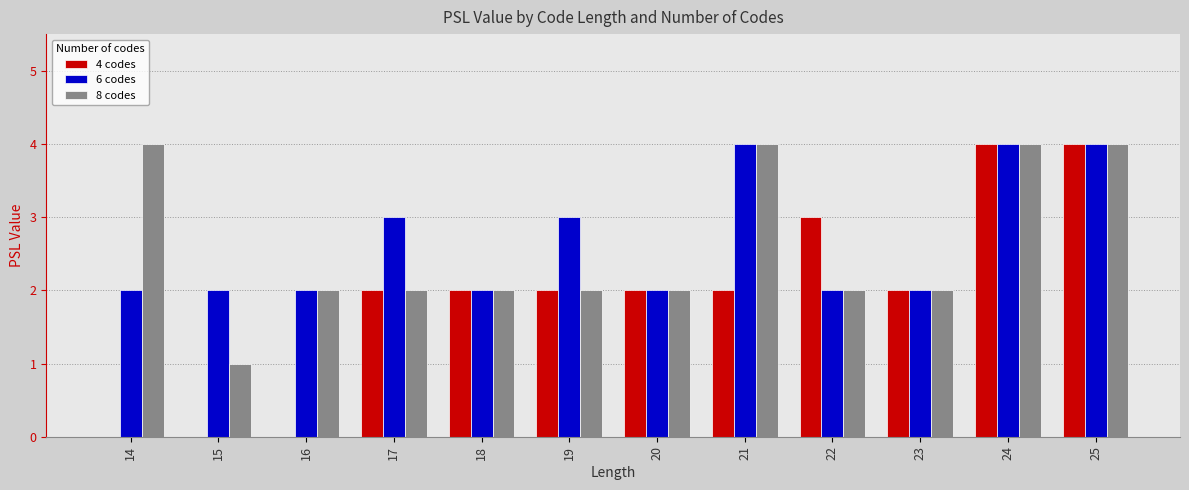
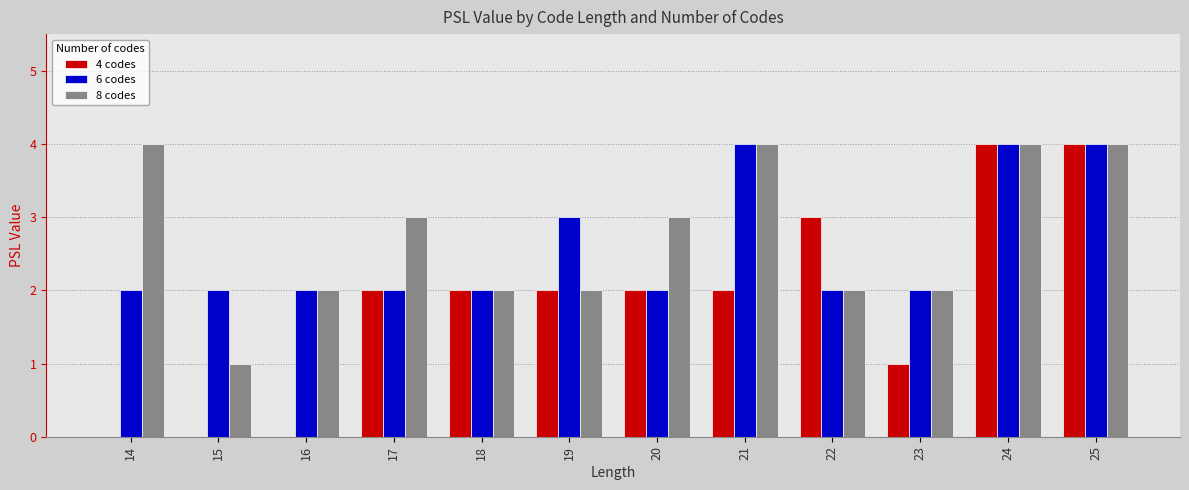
  {
    "4 codes": {
      "14": 0,
      "15": 0,
      "16": 0,
      "17": 2,
      "18": 2,
      "19": 2,
      "20": 2,
      "21": 2,
      "22": 3,
-     "23": 2,
+     "23": 1,
      "24": 4,
      "25": 4
    },
    "6 codes": {
      "14": 2,
      "15": 2,
      "16": 2,
-     "17": 3,
+     "17": 2,
      "18": 2,
      "19": 3,
      "20": 2,
      "21": 4,
      "22": 2,
      "23": 2,
      "24": 4,
      "25": 4
    },
    "8 codes": {
      "14": 4,
      "15": 1,
      "16": 2,
-     "17": 2,
+     "17": 3,
      "18": 2,
      "19": 2,
-     "20": 2,
+     "20": 3,
      "21": 4,
      "22": 2,
      "23": 2,
      "24": 4,
      "25": 4
    }
  }
